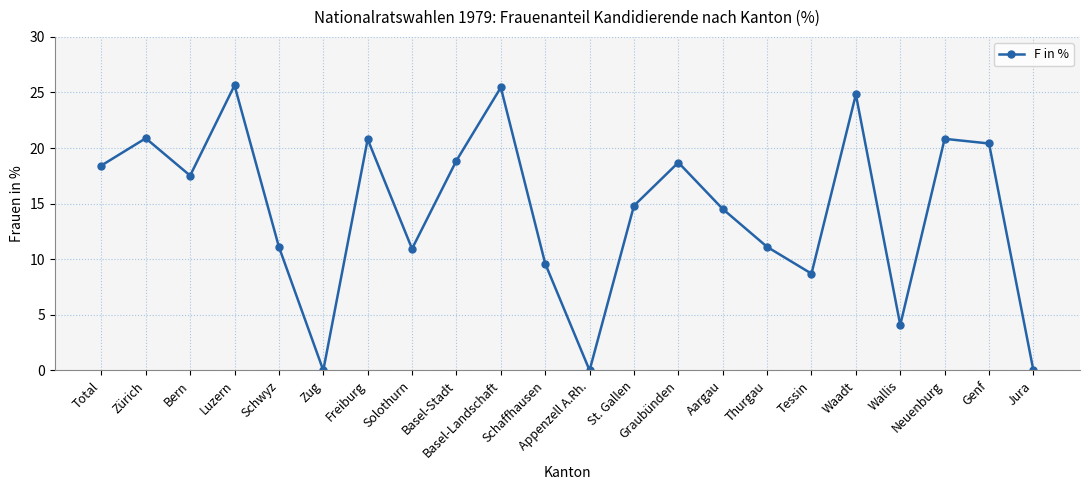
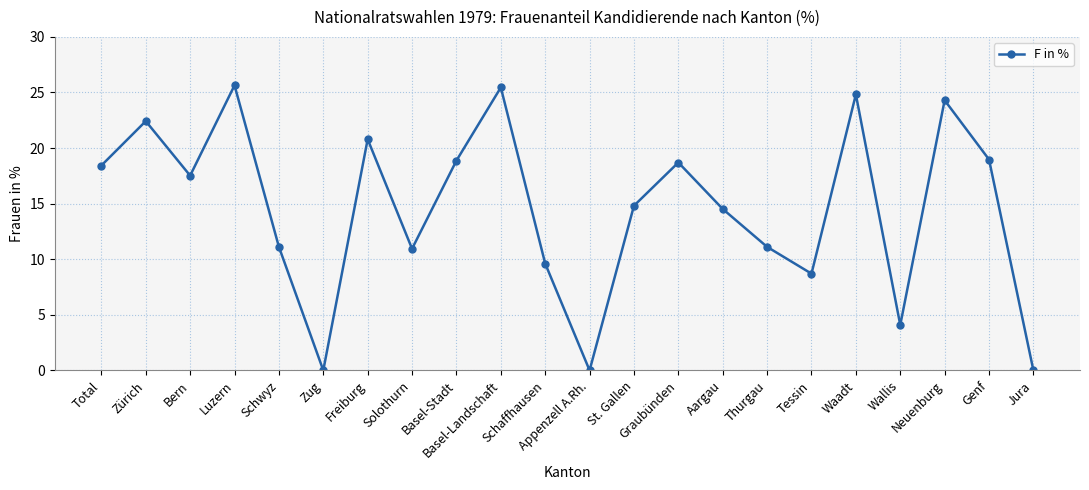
  {
    "Total": 18.4,
-   "Zürich": 20.9,
+   "Zürich": 22.4,
    "Bern": 17.5,
    "Luzern": 25.6,
    "Schwyz": 11.1,
    "Zug": 0.0,
    "Freiburg": 20.8,
    "Solothurn": 10.9,
    "Basel-Stadt": 18.9,
    "Basel-Landschaft": 25.5,
    "Schaffhausen": 9.6,
    "Appenzell A.Rh.": 0.0,
    "St. Gallen": 14.8,
    "Graubünden": 18.7,
    "Aargau": 14.5,
    "Thurgau": 11.1,
    "Tessin": 8.7,
    "Waadt": 24.8,
    "Wallis": 4.1,
-   "Neuenburg": 20.8,
-   "Genf": 20.4,
+   "Neuenburg": 24.3,
+   "Genf": 19.0,
    "Jura": 0.0
  }
